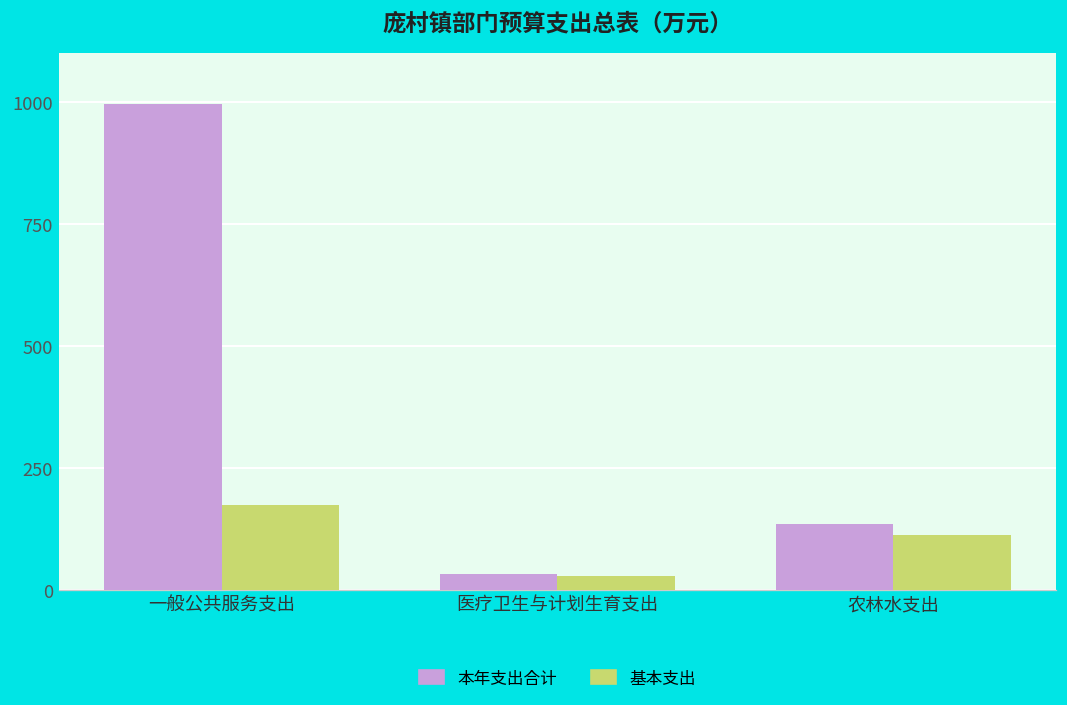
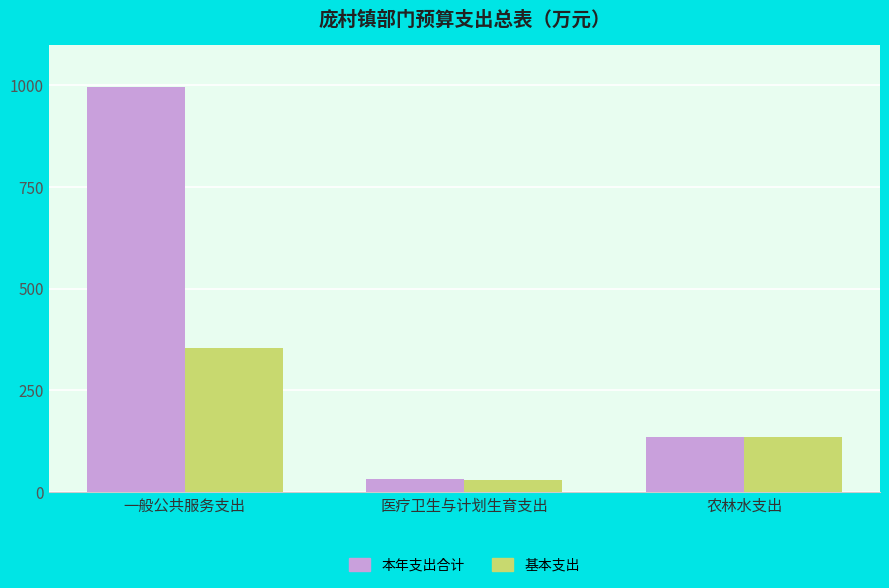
  {
    "本年支出合计": {
      "一般公共服务支出": 1000,
      "医疗卫生与计划生育支出": 30,
      "农林水支出": 130
    },
    "基本支出": {
-     "一般公共服务支出": 170,
+     "一般公共服务支出": 350,
      "医疗卫生与计划生育支出": 30,
-     "农林水支出": 110
+     "农林水支出": 130
    }
  }
